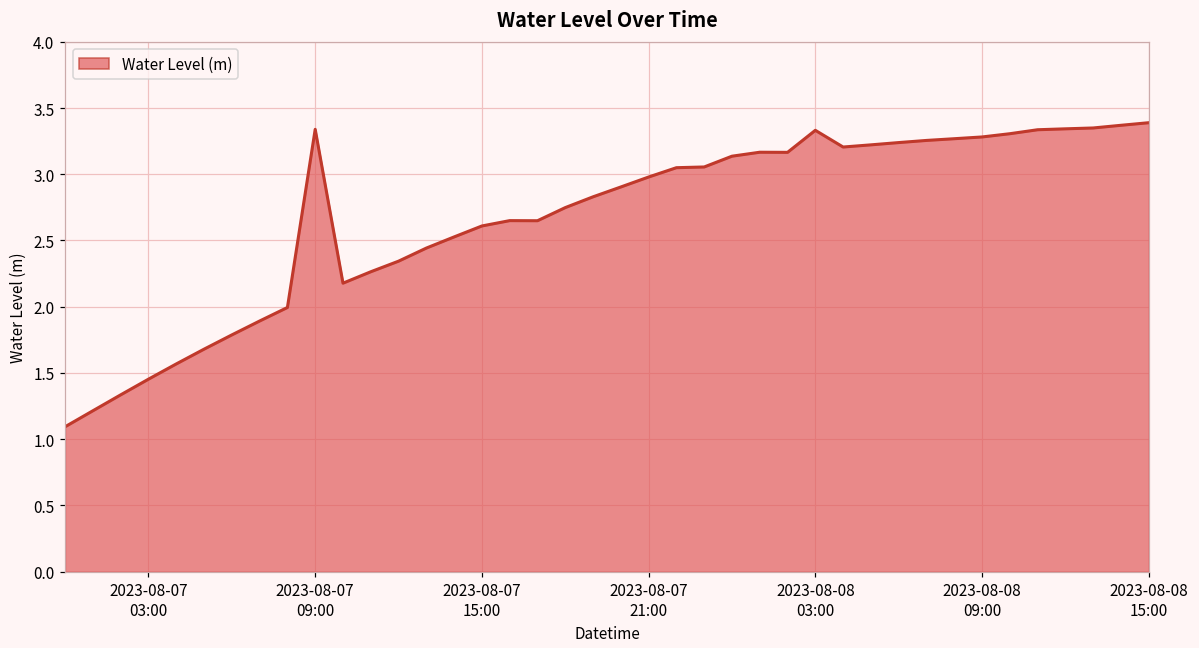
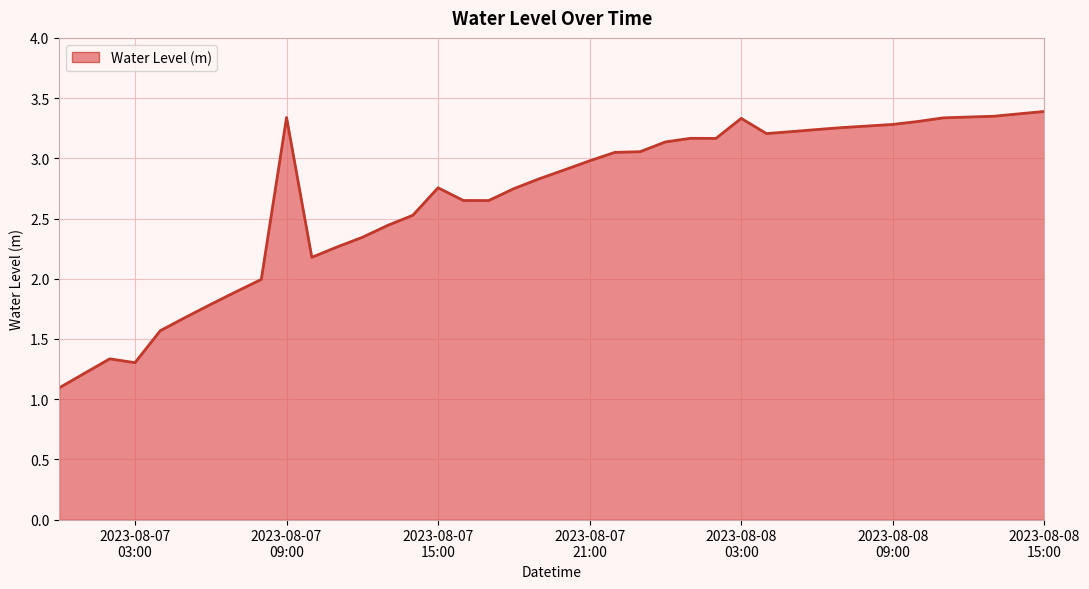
  {
-   "2023-08-07 03:00": 1.45,
+   "2023-08-07 03:00": 1.30,
    "2023-08-07 09:00": 3.34,
-   "2023-08-07 15:00": 2.61,
+   "2023-08-07 15:00": 2.76,
    "2023-08-07 21:00": 2.98,
    "2023-08-08 03:00": 3.33,
    "2023-08-08 09:00": 3.28,
    "2023-08-08 15:00": 3.39
  }
